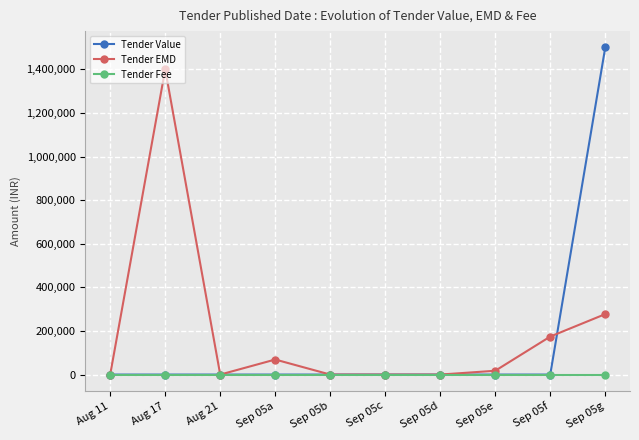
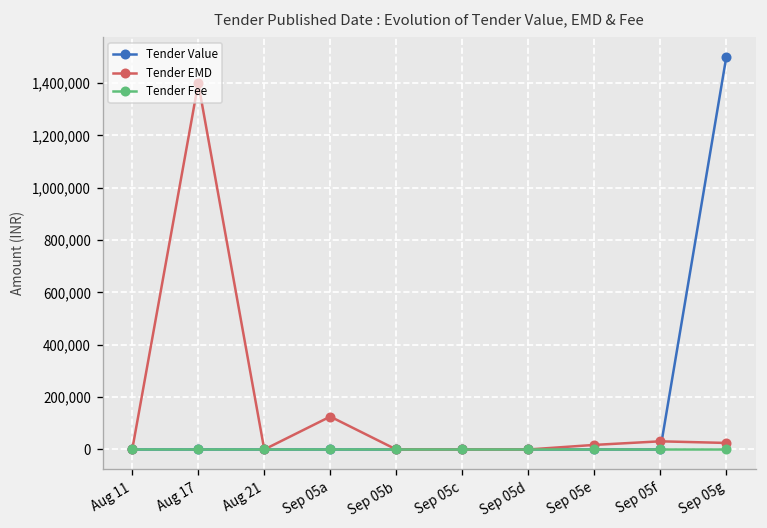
  {
    "Tender Value": {
      "Sep 05g": "1,500,000"
    },
    "Tender EMD": {
-     "Sep 05a": "70,000",
+     "Sep 05a": "130,000",
      "Sep 05e": "20,000",
-     "Sep 05f": "170,000",
-     "Sep 05g": "280,000"
+     "Sep 05f": "30,000",
+     "Sep 05g": "30,000"
    },
    "Tender Fee": {
      "Sep 05g": "0"
    }
  }
